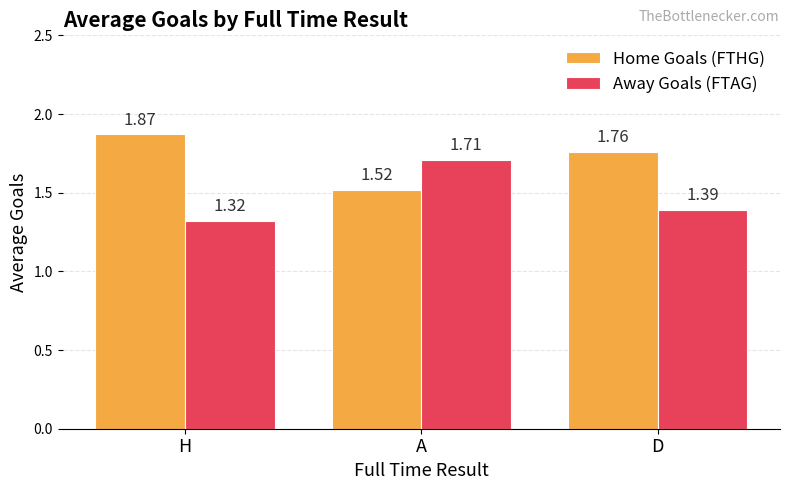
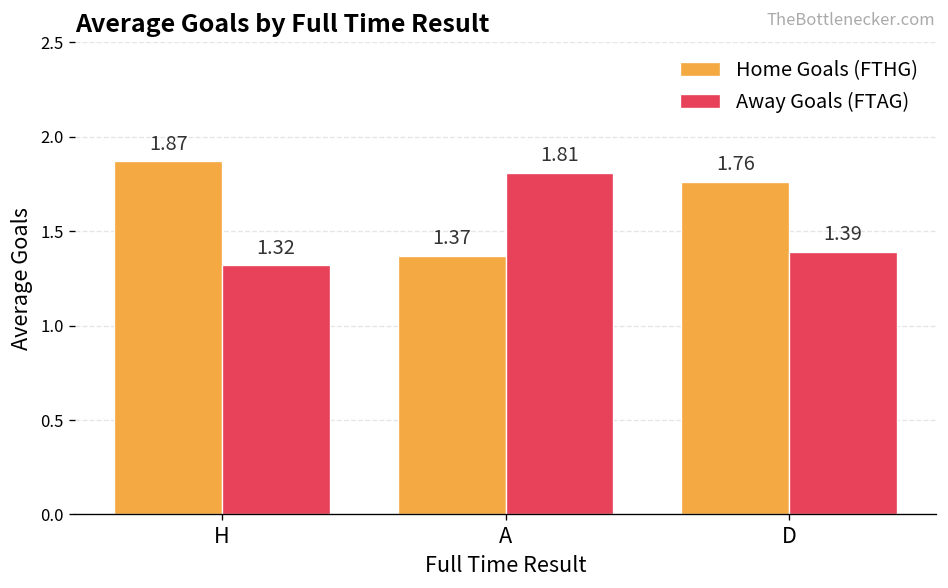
  {
    "Home Goals (FTHG)": {
      "H": 1.87,
-     "A": 1.52,
+     "A": 1.37,
      "D": 1.76
    },
    "Away Goals (FTAG)": {
      "H": 1.32,
-     "A": 1.71,
+     "A": 1.81,
      "D": 1.39
    }
  }
